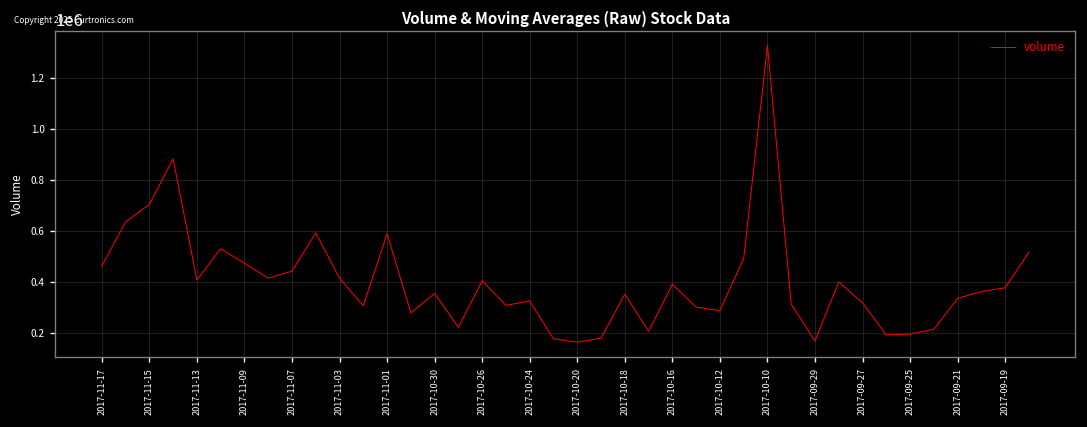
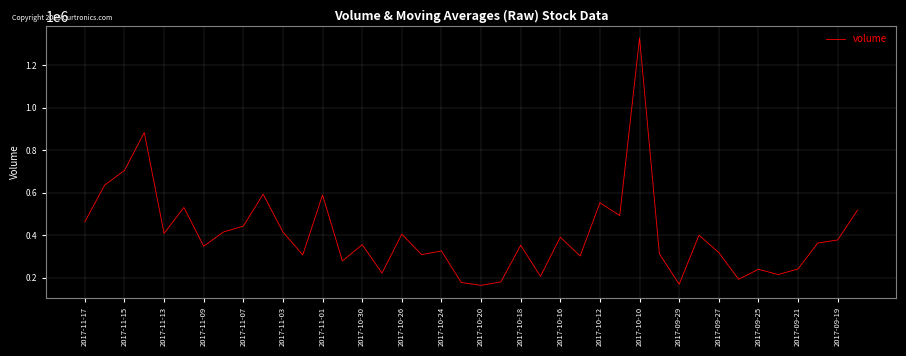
  {
    "2017-11-17": 460000,
    "2017-11-15": 700000,
    "2017-11-13": 410000,
-   "2017-11-09": 470000,
+   "2017-11-09": 350000,
    "2017-11-07": 440000,
    "2017-11-03": 410000,
    "2017-11-01": 590000,
    "2017-10-30": 350000,
    "2017-10-26": 400000,
    "2017-10-24": 330000,
    "2017-10-20": 160000,
    "2017-10-18": 350000,
    "2017-10-16": 390000,
-   "2017-10-12": 290000,
+   "2017-10-12": 550000,
    "2017-10-10": 1330000,
    "2017-09-29": 170000,
    "2017-09-27": 320000,
-   "2017-09-25": 200000,
-   "2017-09-21": 340000,
+   "2017-09-25": 240000,
+   "2017-09-21": 240000,
    "2017-09-19": 380000
  }
